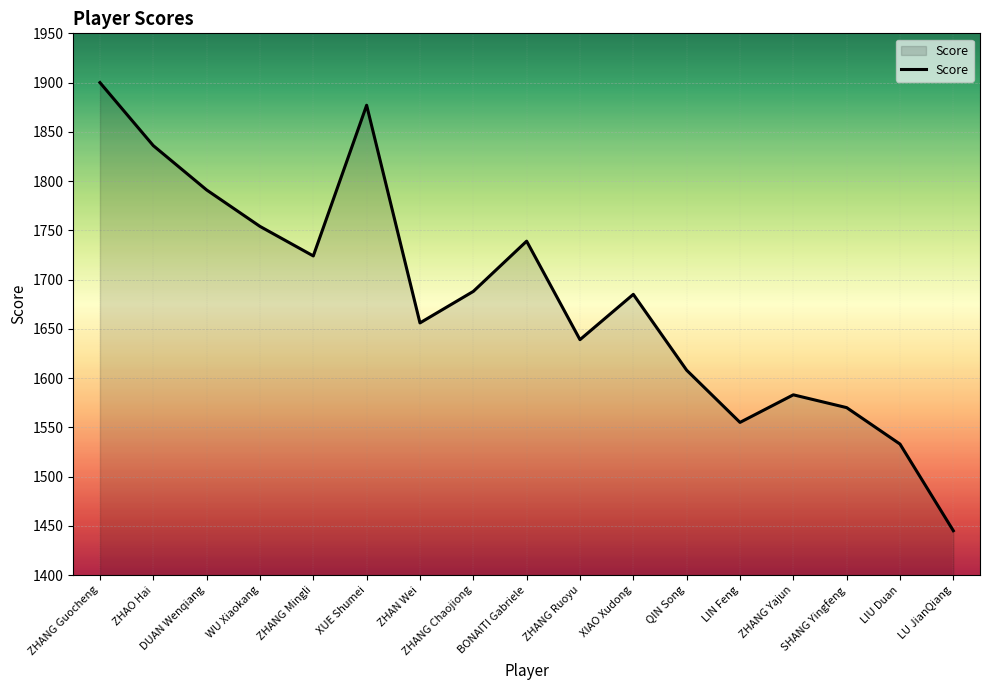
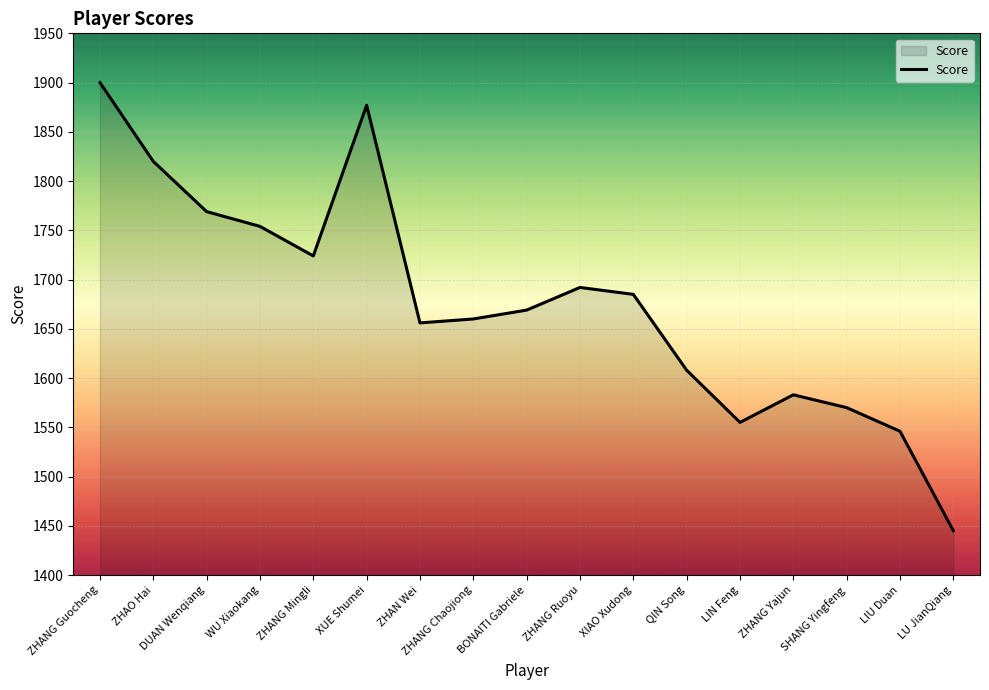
  {
    "ZHANG Guocheng": 1900,
-   "ZHAO Hai": 1840,
-   "DUAN Wenqiang": 1790,
+   "ZHAO Hai": 1820,
+   "DUAN Wenqiang": 1770,
    "WU Xiaokang": 1750,
    "ZHANG Mingli": 1720,
    "XUE Shumei": 1880,
    "ZHAN Wei": 1660,
-   "ZHANG Chaojiong": 1690,
-   "BONAITI Gabriele": 1740,
-   "ZHANG Ruoyu": 1640,
+   "ZHANG Chaojiong": 1660,
+   "BONAITI Gabriele": 1670,
+   "ZHANG Ruoyu": 1690,
    "XIAO Xudong": 1690,
    "QIN Song": 1610,
    "LIN Feng": 1560,
    "ZHANG Yajun": 1580,
    "SHANG Yingfeng": 1570,
-   "LIU Duan": 1530,
+   "LIU Duan": 1550,
    "LU JianQiang": 1450
  }
